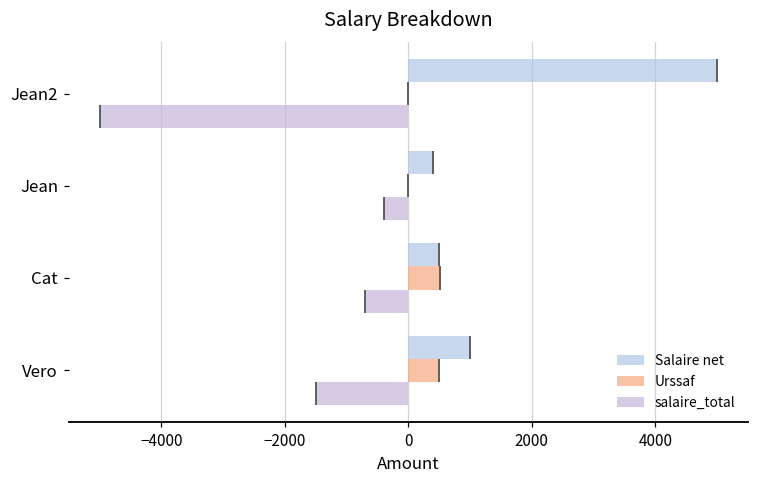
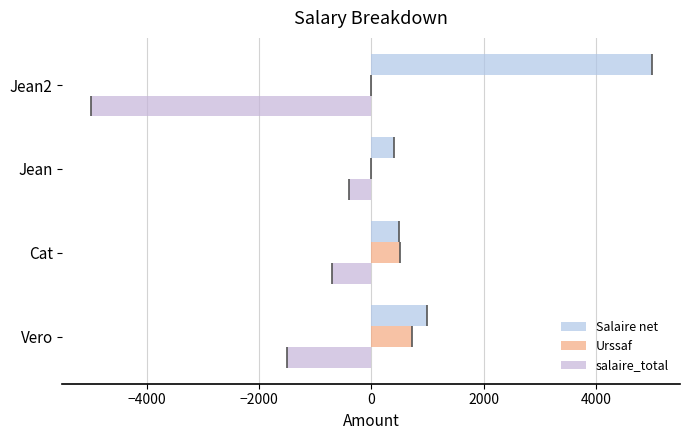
  {
    "Urssaf": {
      "Jean2": 0,
      "Jean": 0,
      "Cat": 500,
-     "Vero": 500
+     "Vero": 700
    }
  }
